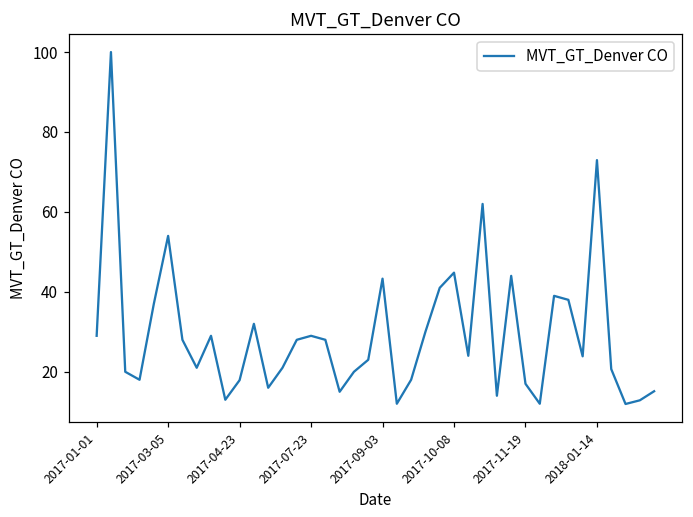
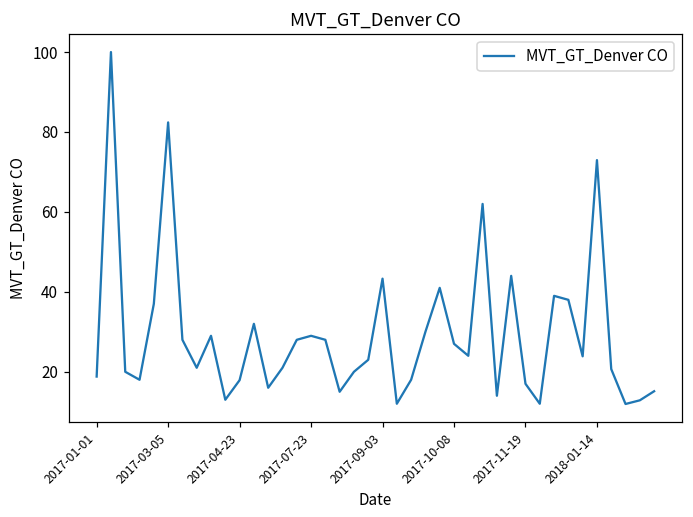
  {
-   "2017-01-01": 29,
-   "2017-03-05": 54,
+   "2017-01-01": 19,
+   "2017-03-05": 82,
    "2017-04-23": 18,
    "2017-07-23": 29,
    "2017-09-03": 43,
-   "2017-10-08": 45,
+   "2017-10-08": 27,
    "2017-11-19": 17,
    "2018-01-14": 73
  }
